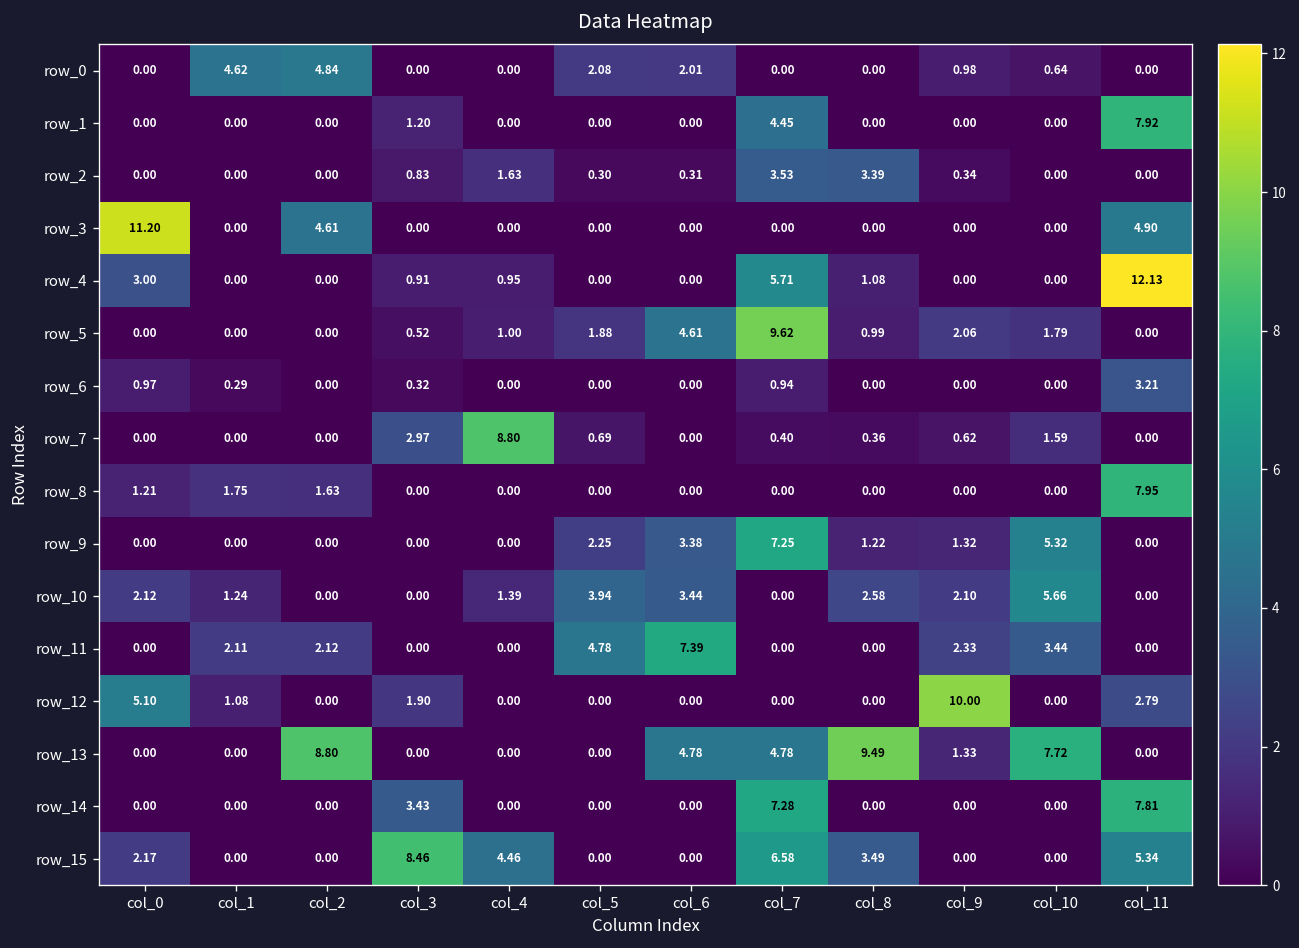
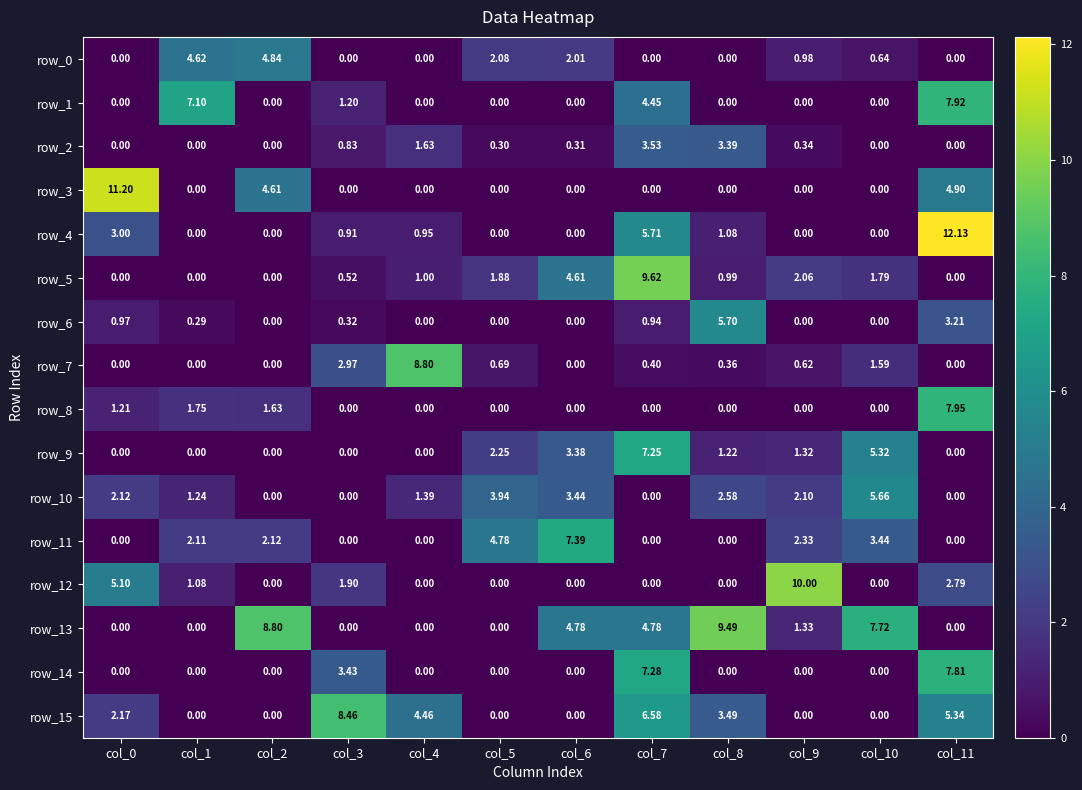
  {
    "row_0": {
      "col_0": 0.00,
      "col_1": 4.62,
      "col_2": 4.84,
      "col_3": 0.00,
      "col_4": 0.00,
      "col_5": 2.08,
      "col_6": 2.01,
      "col_7": 0.00,
      "col_8": 0.00,
      "col_9": 0.98,
      "col_10": 0.64,
      "col_11": 0.00
    },
    "row_1": {
      "col_0": 0.00,
-     "col_1": 0.00,
+     "col_1": 7.10,
      "col_2": 0.00,
      "col_3": 1.20,
      "col_4": 0.00,
      "col_5": 0.00,
      "col_6": 0.00,
      "col_7": 4.45,
      "col_8": 0.00,
      "col_9": 0.00,
      "col_10": 0.00,
      "col_11": 7.92
    },
    "row_2": {
      "col_0": 0.00,
      "col_1": 0.00,
      "col_2": 0.00,
      "col_3": 0.83,
      "col_4": 1.63,
      "col_5": 0.30,
      "col_6": 0.31,
      "col_7": 3.53,
      "col_8": 3.39,
      "col_9": 0.34,
      "col_10": 0.00,
      "col_11": 0.00
    },
    "row_3": {
      "col_0": 11.20,
      "col_1": 0.00,
      "col_2": 4.61,
      "col_3": 0.00,
      "col_4": 0.00,
      "col_5": 0.00,
      "col_6": 0.00,
      "col_7": 0.00,
      "col_8": 0.00,
      "col_9": 0.00,
      "col_10": 0.00,
      "col_11": 4.90
    },
    "row_4": {
      "col_0": 3.00,
      "col_1": 0.00,
      "col_2": 0.00,
      "col_3": 0.91,
      "col_4": 0.95,
      "col_5": 0.00,
      "col_6": 0.00,
      "col_7": 5.71,
      "col_8": 1.08,
      "col_9": 0.00,
      "col_10": 0.00,
      "col_11": 12.13
    },
    "row_5": {
      "col_0": 0.00,
      "col_1": 0.00,
      "col_2": 0.00,
      "col_3": 0.52,
      "col_4": 1.00,
      "col_5": 1.88,
      "col_6": 4.61,
      "col_7": 9.62,
      "col_8": 0.99,
      "col_9": 2.06,
      "col_10": 1.79,
      "col_11": 0.00
    },
    "row_6": {
      "col_0": 0.97,
      "col_1": 0.29,
      "col_2": 0.00,
      "col_3": 0.32,
      "col_4": 0.00,
      "col_5": 0.00,
      "col_6": 0.00,
      "col_7": 0.94,
-     "col_8": 0.00,
+     "col_8": 5.70,
      "col_9": 0.00,
      "col_10": 0.00,
      "col_11": 3.21
    },
    "row_7": {
      "col_0": 0.00,
      "col_1": 0.00,
      "col_2": 0.00,
      "col_3": 2.97,
      "col_4": 8.80,
      "col_5": 0.69,
      "col_6": 0.00,
      "col_7": 0.40,
      "col_8": 0.36,
      "col_9": 0.62,
      "col_10": 1.59,
      "col_11": 0.00
    },
    "row_8": {
      "col_0": 1.21,
      "col_1": 1.75,
      "col_2": 1.63,
      "col_3": 0.00,
      "col_4": 0.00,
      "col_5": 0.00,
      "col_6": 0.00,
      "col_7": 0.00,
      "col_8": 0.00,
      "col_9": 0.00,
      "col_10": 0.00,
      "col_11": 7.95
    },
    "row_9": {
      "col_0": 0.00,
      "col_1": 0.00,
      "col_2": 0.00,
      "col_3": 0.00,
      "col_4": 0.00,
      "col_5": 2.25,
      "col_6": 3.38,
      "col_7": 7.25,
      "col_8": 1.22,
      "col_9": 1.32,
      "col_10": 5.32,
      "col_11": 0.00
    },
    "row_10": {
      "col_0": 2.12,
      "col_1": 1.24,
      "col_2": 0.00,
      "col_3": 0.00,
      "col_4": 1.39,
      "col_5": 3.94,
      "col_6": 3.44,
      "col_7": 0.00,
      "col_8": 2.58,
      "col_9": 2.10,
      "col_10": 5.66,
      "col_11": 0.00
    },
    "row_11": {
      "col_0": 0.00,
      "col_1": 2.11,
      "col_2": 2.12,
      "col_3": 0.00,
      "col_4": 0.00,
      "col_5": 4.78,
      "col_6": 7.39,
      "col_7": 0.00,
      "col_8": 0.00,
      "col_9": 2.33,
      "col_10": 3.44,
      "col_11": 0.00
    },
    "row_12": {
      "col_0": 5.10,
      "col_1": 1.08,
      "col_2": 0.00,
      "col_3": 1.90,
      "col_4": 0.00,
      "col_5": 0.00,
      "col_6": 0.00,
      "col_7": 0.00,
      "col_8": 0.00,
      "col_9": 10.00,
      "col_10": 0.00,
      "col_11": 2.79
    },
    "row_13": {
      "col_0": 0.00,
      "col_1": 0.00,
      "col_2": 8.80,
      "col_3": 0.00,
      "col_4": 0.00,
      "col_5": 0.00,
      "col_6": 4.78,
      "col_7": 4.78,
      "col_8": 9.49,
      "col_9": 1.33,
      "col_10": 7.72,
      "col_11": 0.00
    },
    "row_14": {
      "col_0": 0.00,
      "col_1": 0.00,
      "col_2": 0.00,
      "col_3": 3.43,
      "col_4": 0.00,
      "col_5": 0.00,
      "col_6": 0.00,
      "col_7": 7.28,
      "col_8": 0.00,
      "col_9": 0.00,
      "col_10": 0.00,
      "col_11": 7.81
    },
    "row_15": {
      "col_0": 2.17,
      "col_1": 0.00,
      "col_2": 0.00,
      "col_3": 8.46,
      "col_4": 4.46,
      "col_5": 0.00,
      "col_6": 0.00,
      "col_7": 6.58,
      "col_8": 3.49,
      "col_9": 0.00,
      "col_10": 0.00,
      "col_11": 5.34
    }
  }
